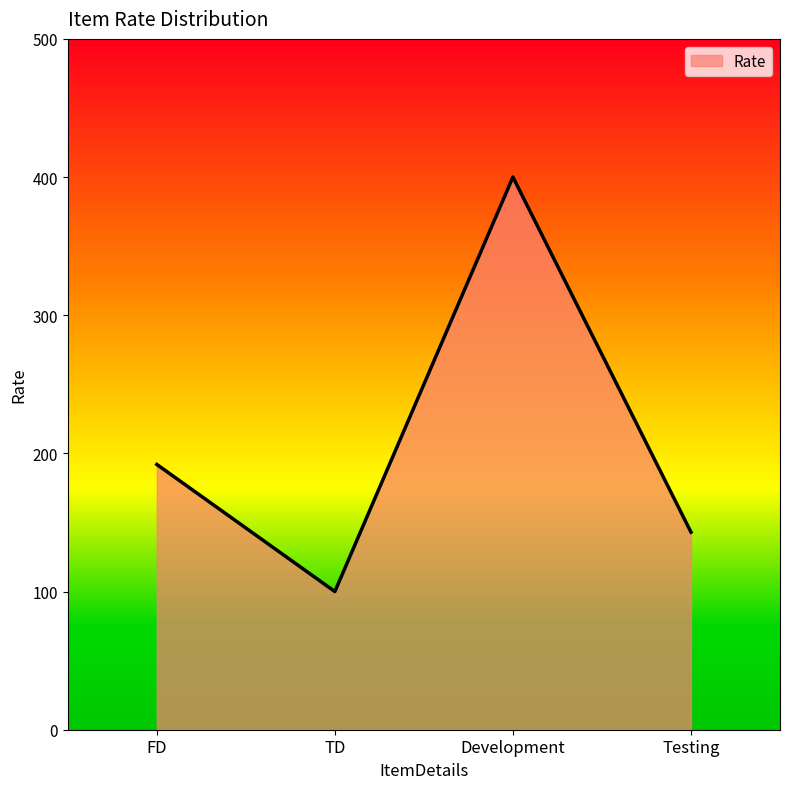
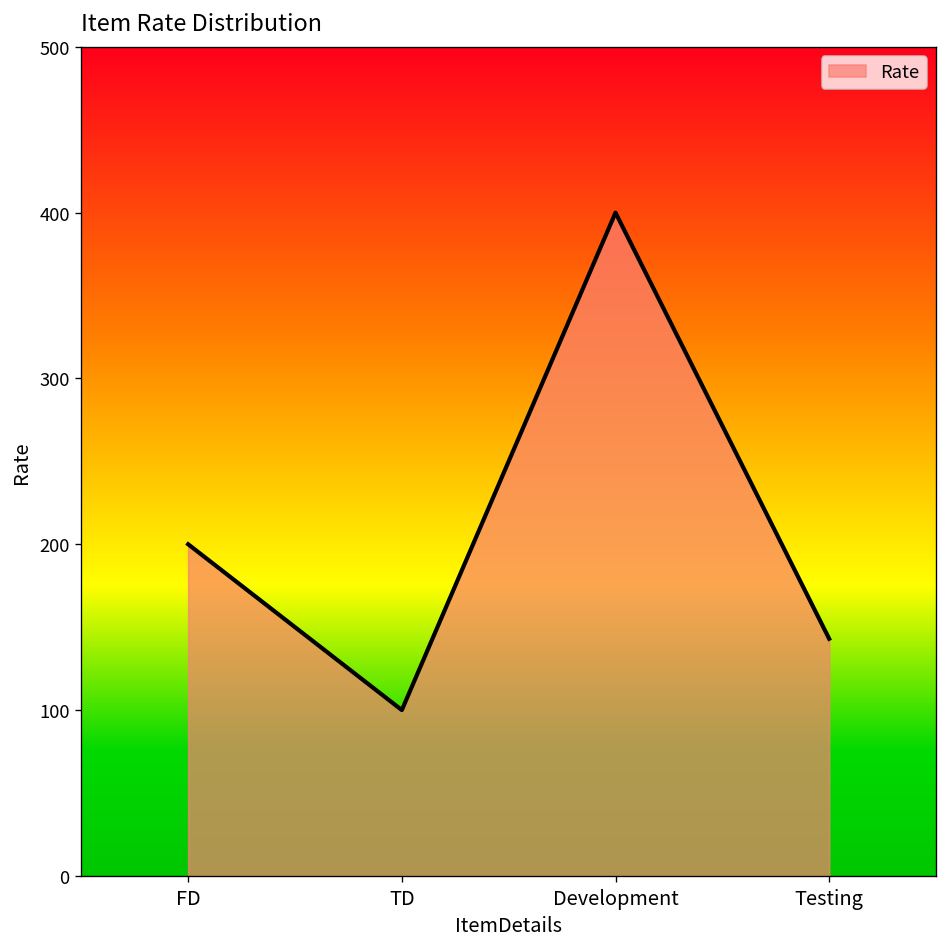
  {
-   "FD": 192,
+   "FD": 200,
    "TD": 100,
    "Development": 400,
    "Testing": 143
  }
